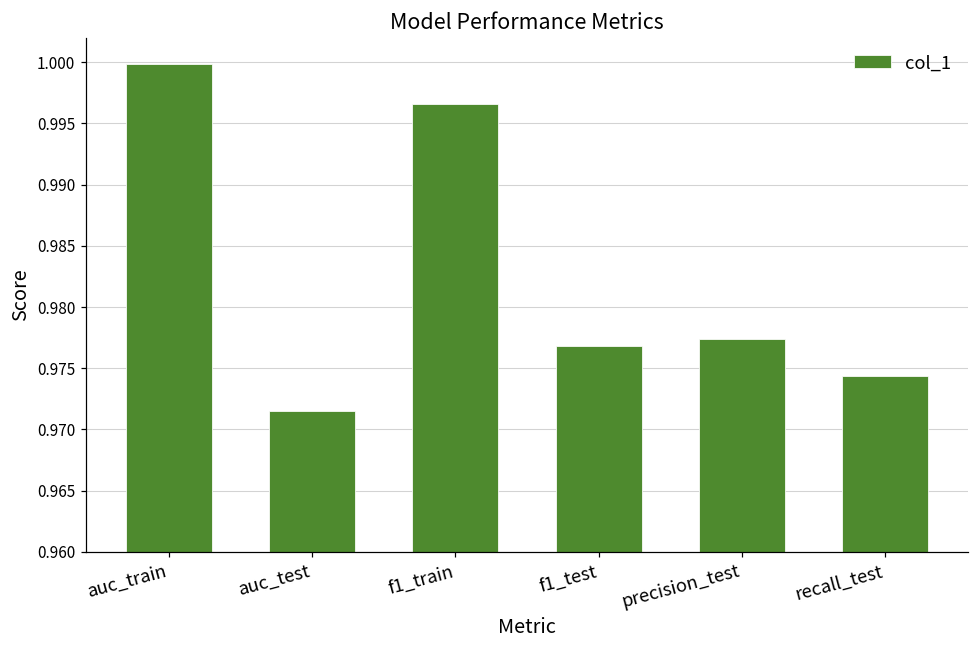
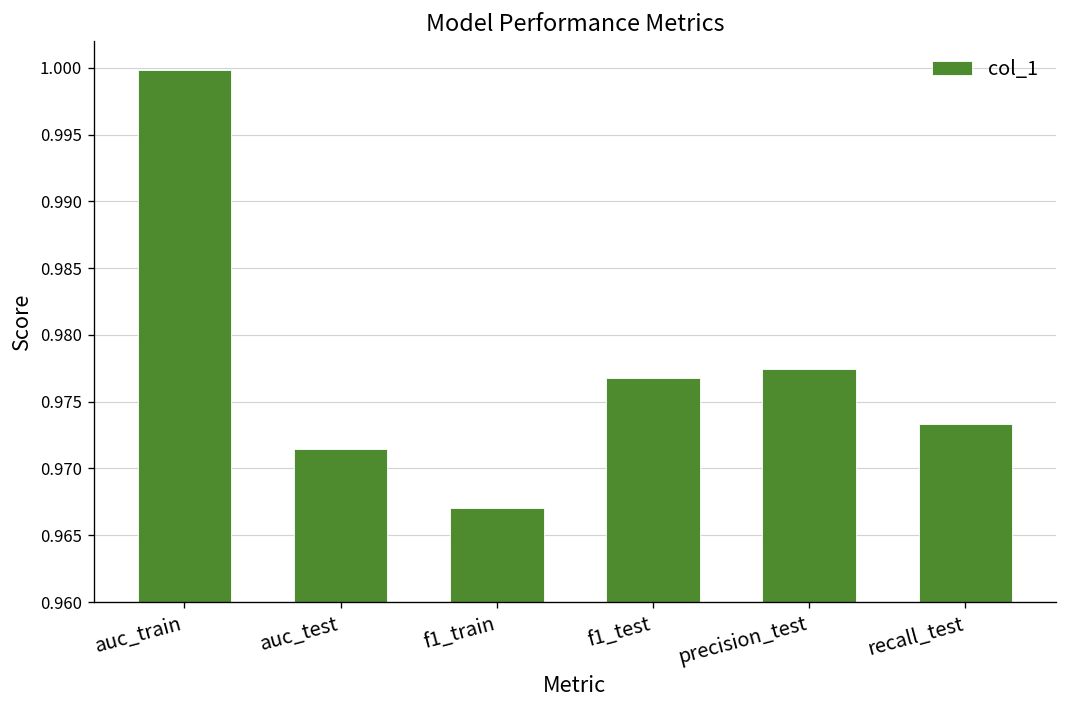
  {
    "auc_train": 0.9999,
    "auc_test": 0.9715,
-   "f1_train": 0.9966,
+   "f1_train": 0.9671,
    "f1_test": 0.9768,
    "precision_test": 0.9774,
-   "recall_test": 0.9743
+   "recall_test": 0.9733
  }
